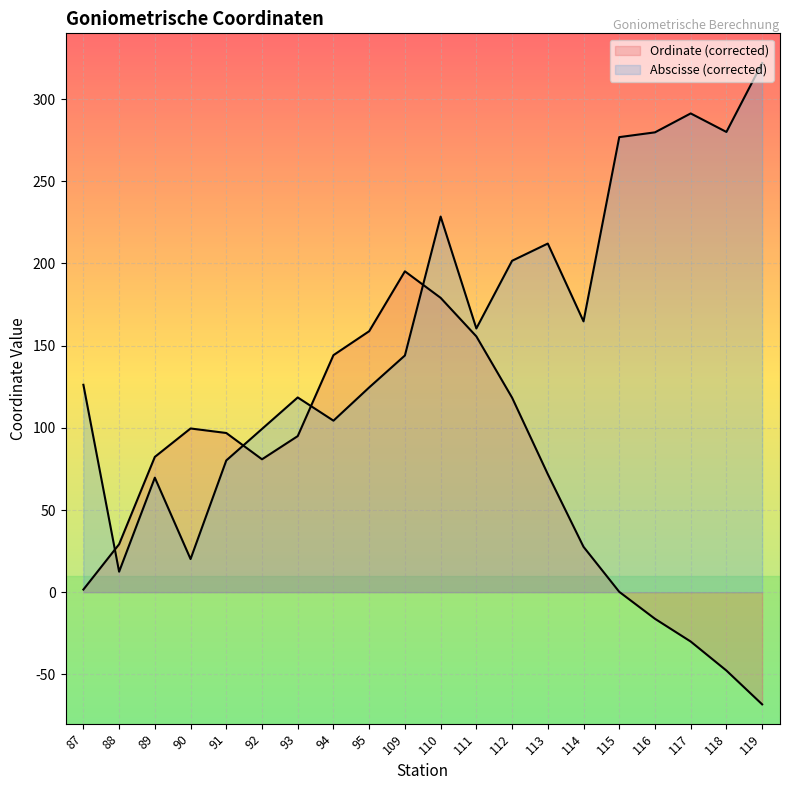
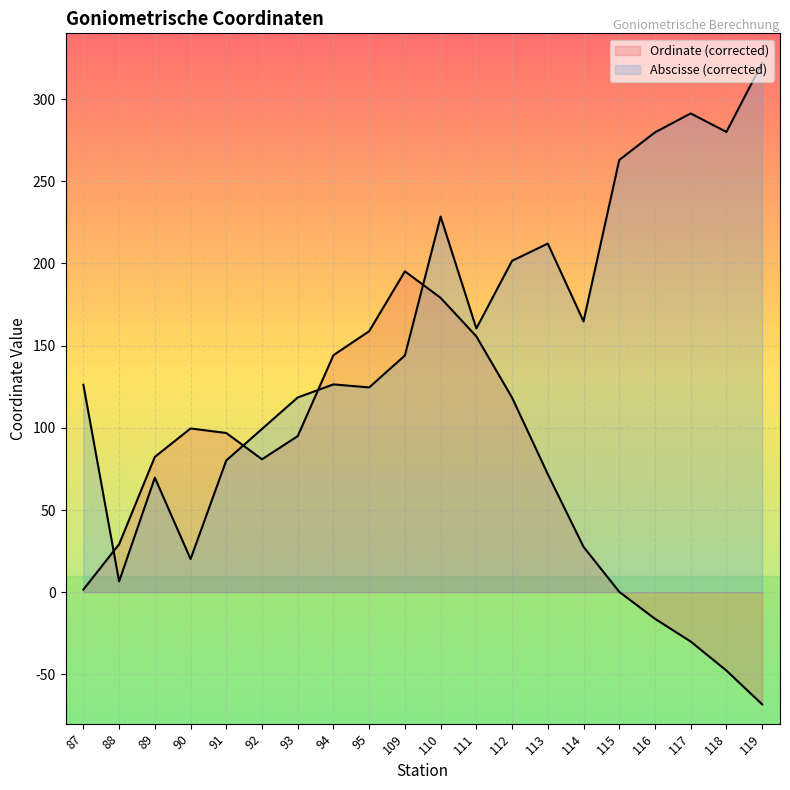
  {
    "Abscisse (corrected)": {
      "87": 126,
-     "88": 12,
+     "88": 7,
      "89": 70,
      "90": 20,
      "91": 80,
      "92": 99,
      "93": 118,
-     "94": 104,
+     "94": 126,
      "95": 125,
      "109": 144,
      "110": 229,
      "111": 160,
      "112": 202,
      "113": 212,
      "114": 165,
-     "115": 277,
+     "115": 263,
      "116": 280,
      "117": 291,
      "118": 280
    }
  }
